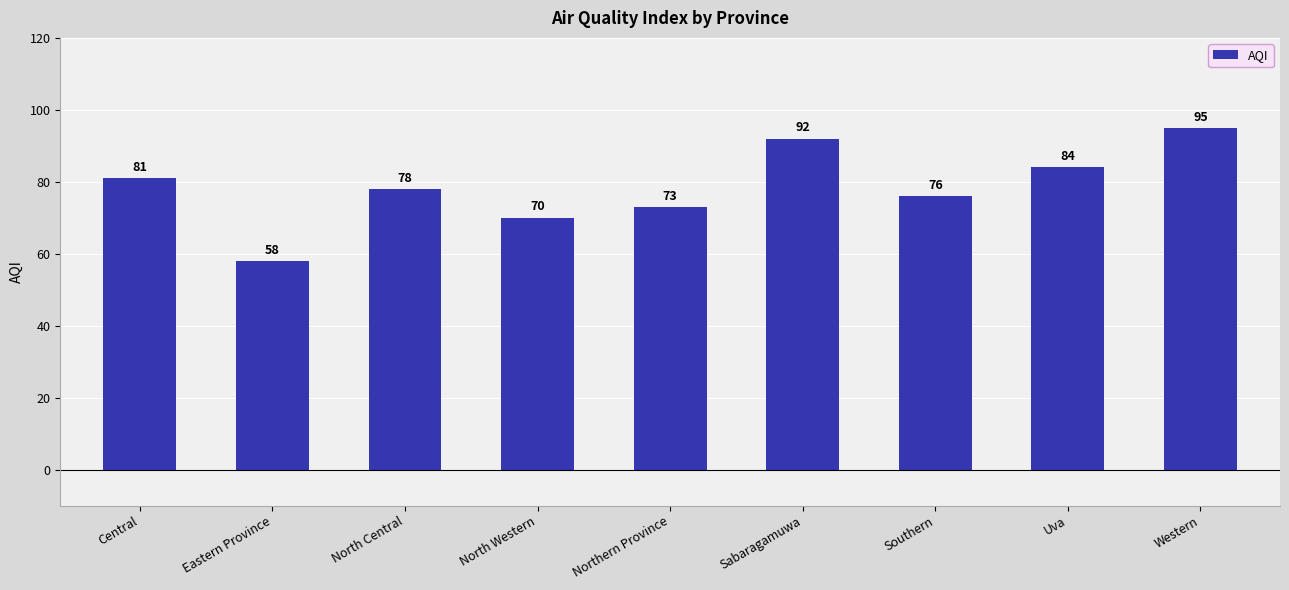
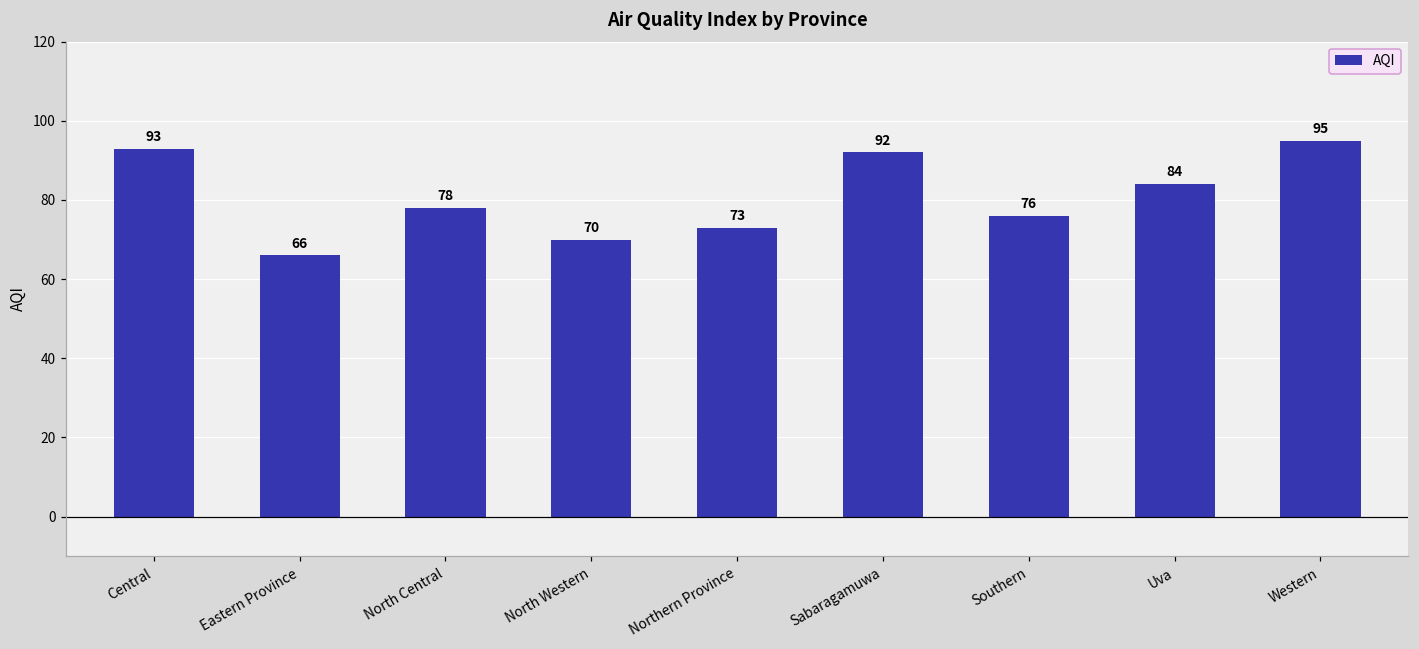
  {
-   "Central": 81,
-   "Eastern Province": 58,
+   "Central": 93,
+   "Eastern Province": 66,
    "North Central": 78,
    "North Western": 70,
    "Northern Province": 73,
    "Sabaragamuwa": 92,
    "Southern": 76,
    "Uva": 84,
    "Western": 95
  }
